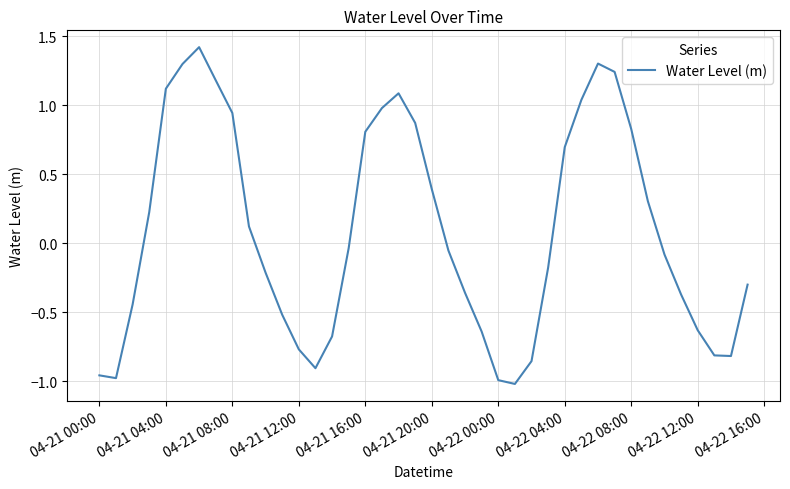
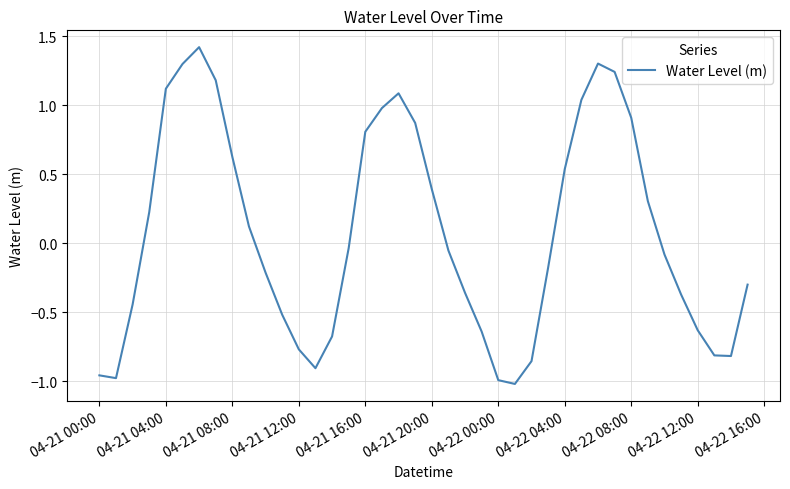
  {
    "04-21 00:00": -0.96,
    "04-21 04:00": 1.12,
-   "04-21 08:00": 0.95,
+   "04-21 08:00": 0.63,
    "04-21 12:00": -0.77,
    "04-21 16:00": 0.81,
    "04-21 20:00": 0.39,
    "04-22 00:00": -0.99,
-   "04-22 04:00": 0.70,
-   "04-22 08:00": 0.83,
+   "04-22 04:00": 0.54,
+   "04-22 08:00": 0.91,
    "04-22 12:00": -0.63
  }
